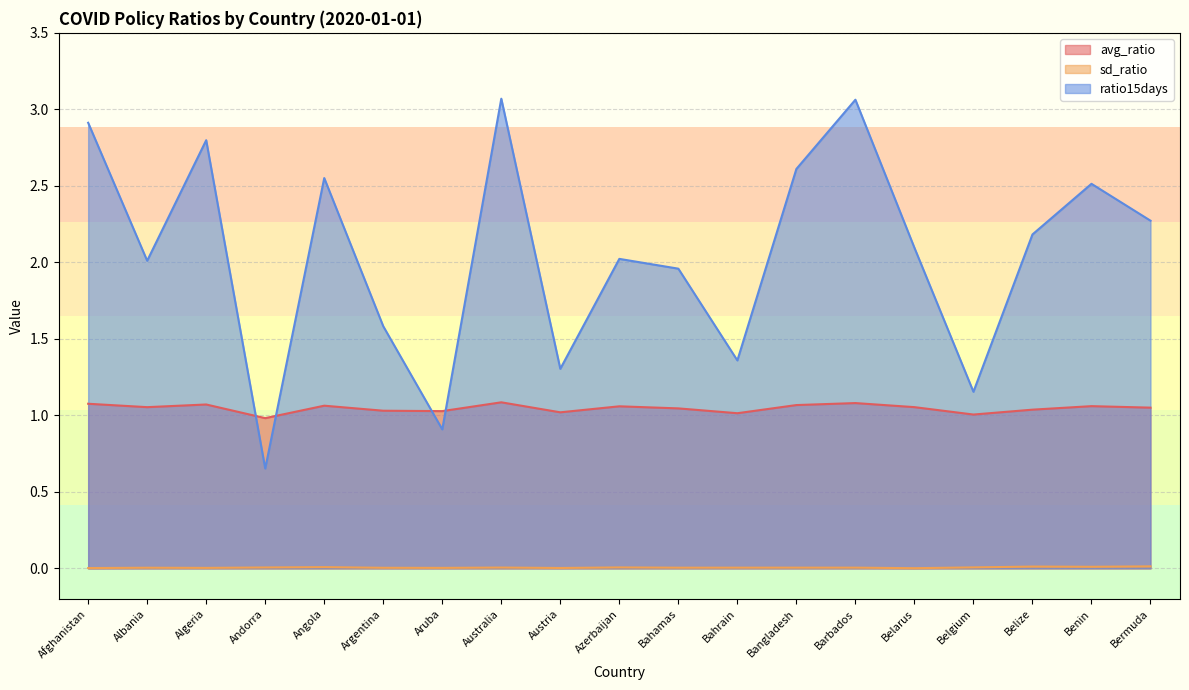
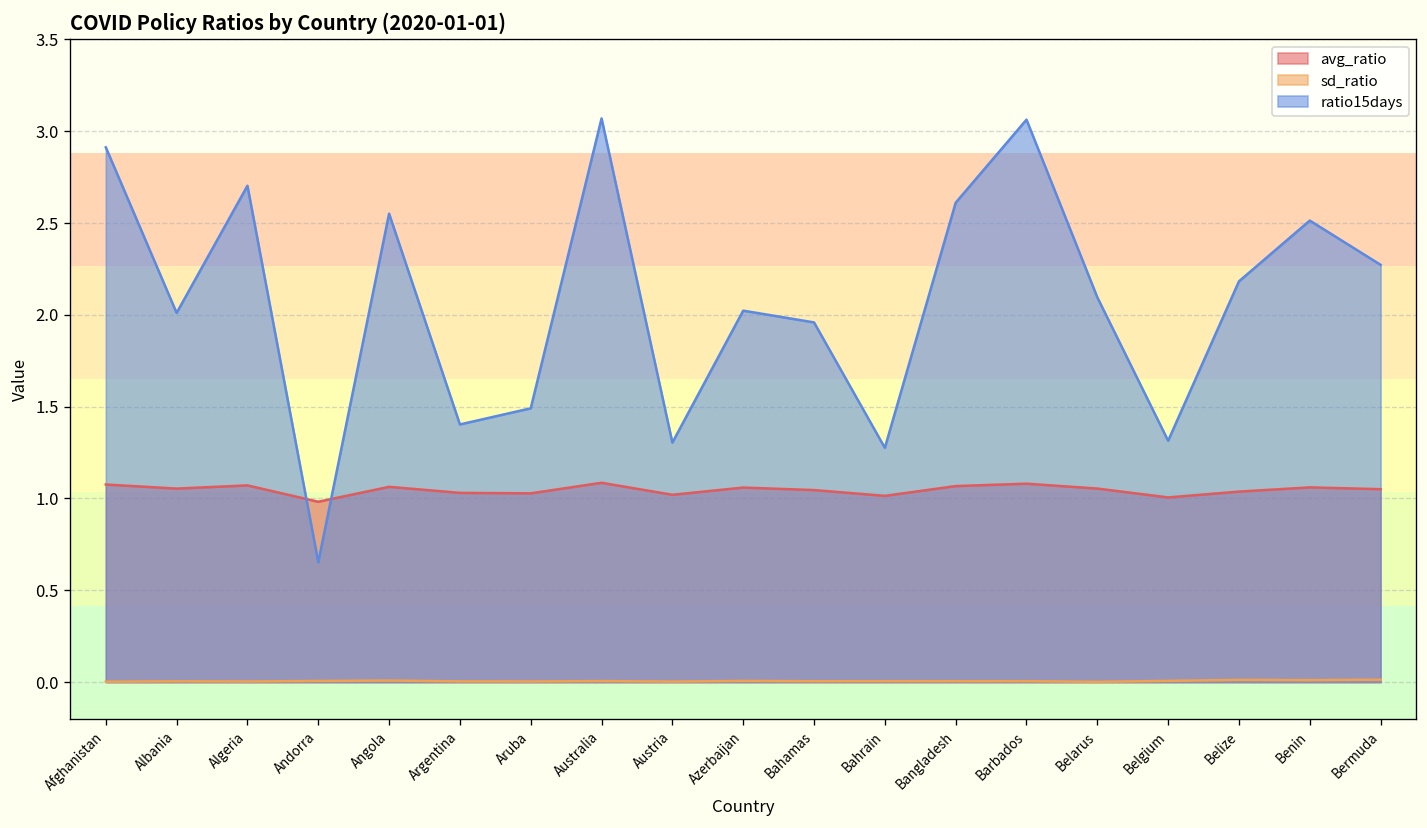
  {
    "ratio15days": {
      "Afghanistan": 2.91,
      "Albania": 2.01,
-     "Algeria": 2.80,
+     "Algeria": 2.70,
      "Andorra": 0.65,
      "Angola": 2.55,
-     "Argentina": 1.58,
-     "Aruba": 0.91,
+     "Argentina": 1.40,
+     "Aruba": 1.49,
      "Australia": 3.07,
      "Austria": 1.30,
      "Azerbaijan": 2.02,
      "Bahamas": 1.96,
-     "Bahrain": 1.36,
+     "Bahrain": 1.28,
      "Bangladesh": 2.61,
      "Barbados": 3.06,
      "Belarus": 2.10,
-     "Belgium": 1.15,
+     "Belgium": 1.31,
      "Belize": 2.18,
      "Benin": 2.51,
      "Bermuda": 2.27
    }
  }
